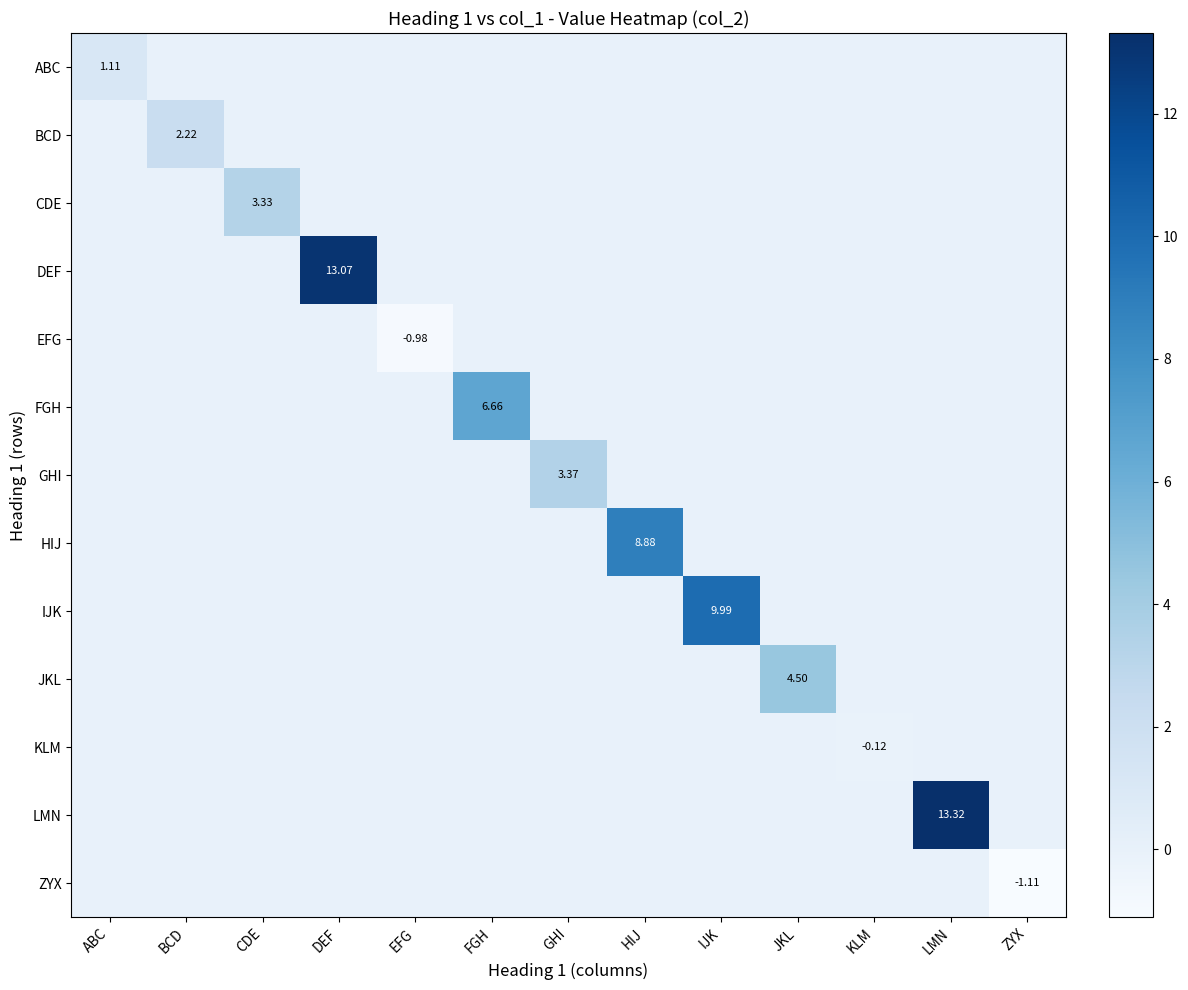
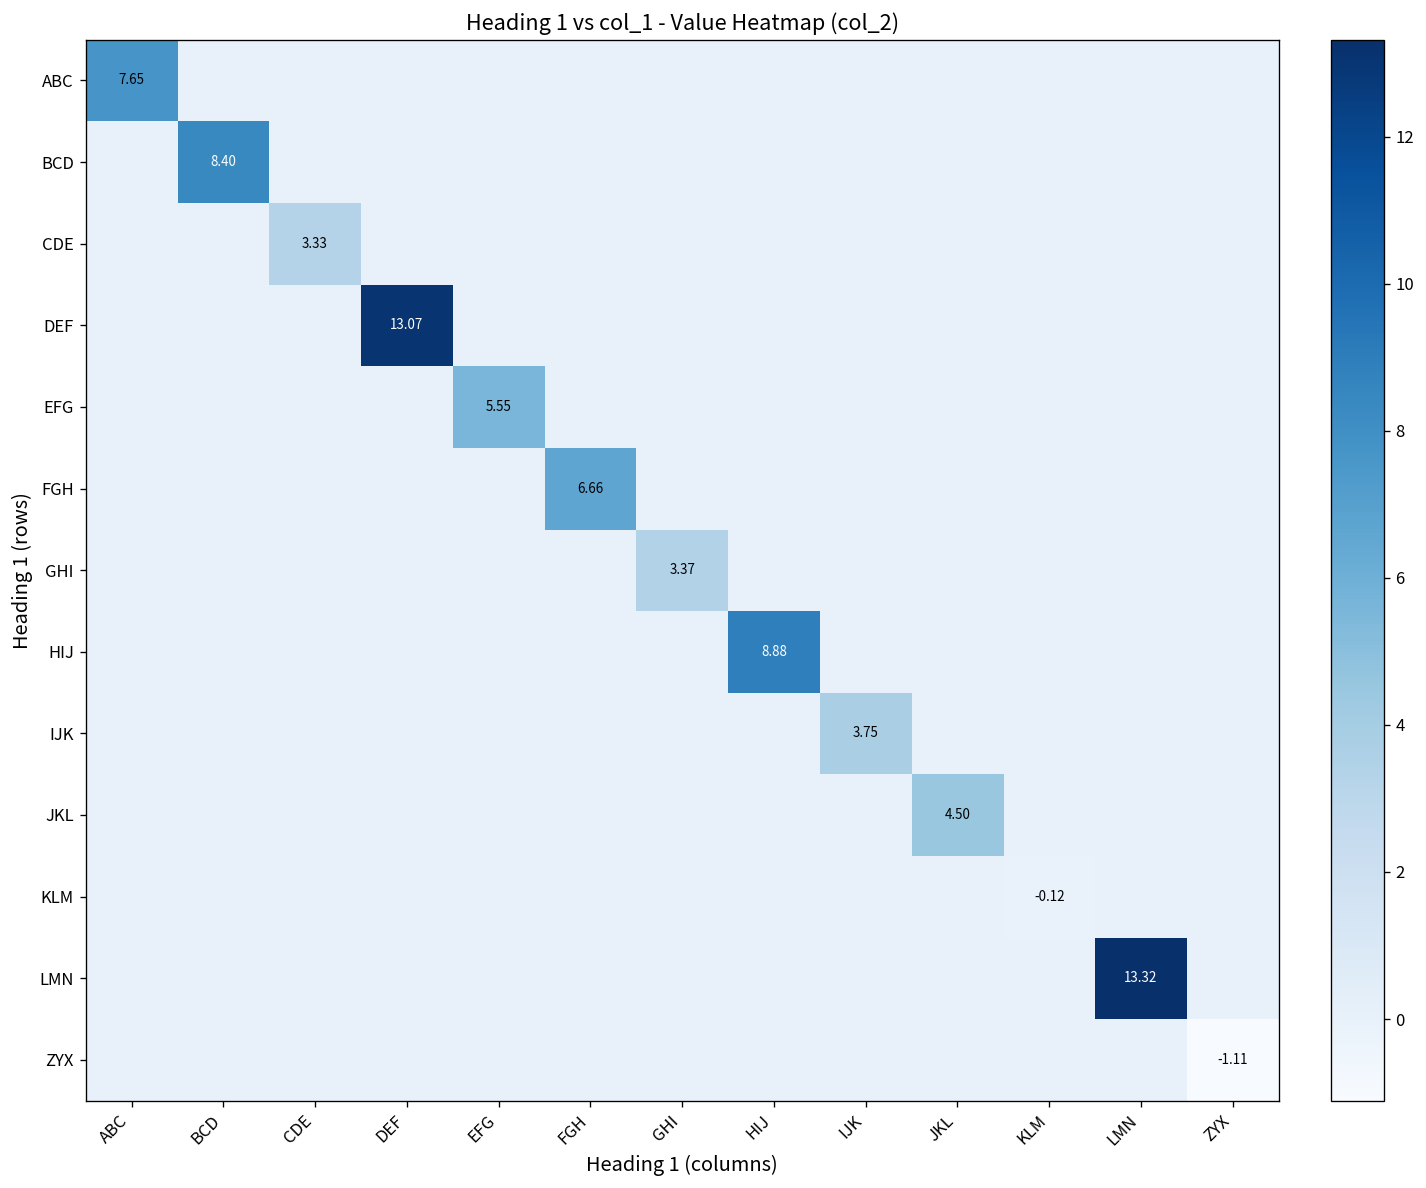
  {
    "ABC": {
-     "ABC": 1.11
+     "ABC": 7.65
    },
    "BCD": {
-     "BCD": 2.22
+     "BCD": 8.40
    },
    "CDE": {
      "CDE": 3.33
    },
    "DEF": {
      "DEF": 13.07
    },
    "EFG": {
-     "EFG": -0.98
+     "EFG": 5.55
    },
    "FGH": {
      "FGH": 6.66
    },
    "GHI": {
      "GHI": 3.37
    },
    "HIJ": {
      "HIJ": 8.88
    },
    "IJK": {
-     "IJK": 9.99
+     "IJK": 3.75
    },
    "JKL": {
      "JKL": 4.50
    },
    "KLM": {
      "KLM": -0.12
    },
    "LMN": {
      "LMN": 13.32
    },
    "ZYX": {
      "ZYX": -1.11
    }
  }
